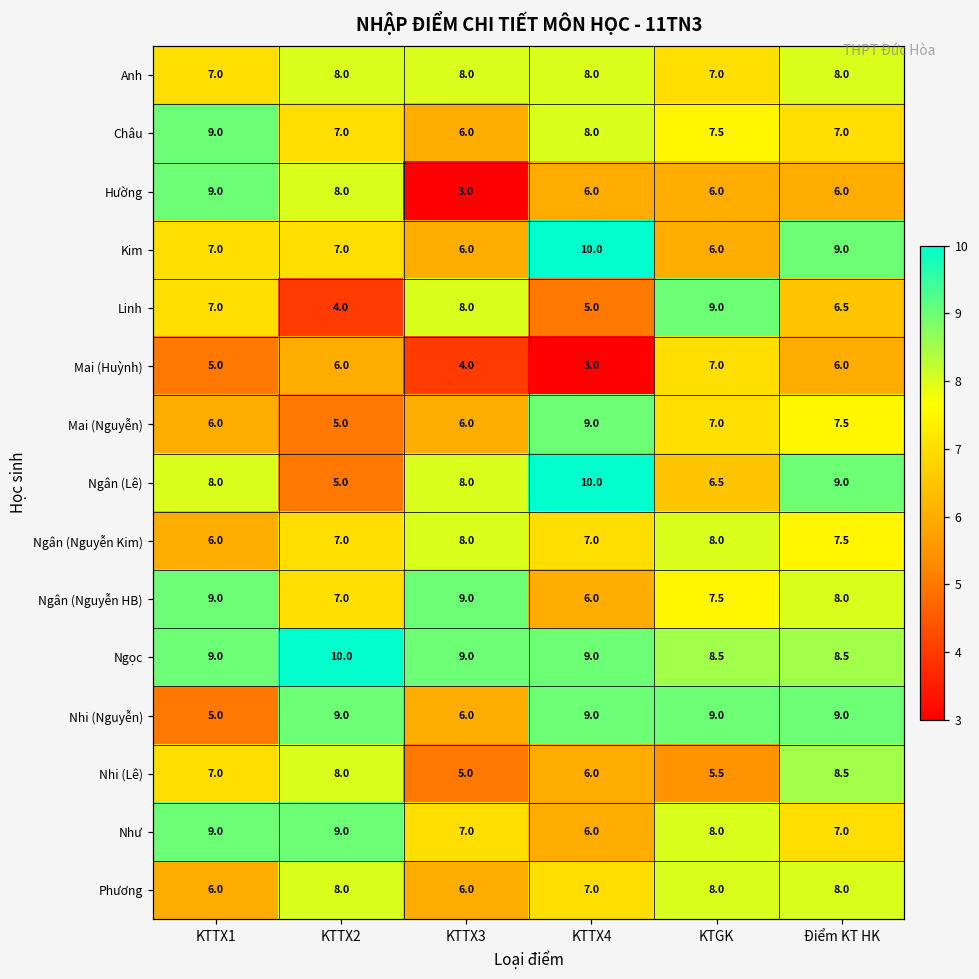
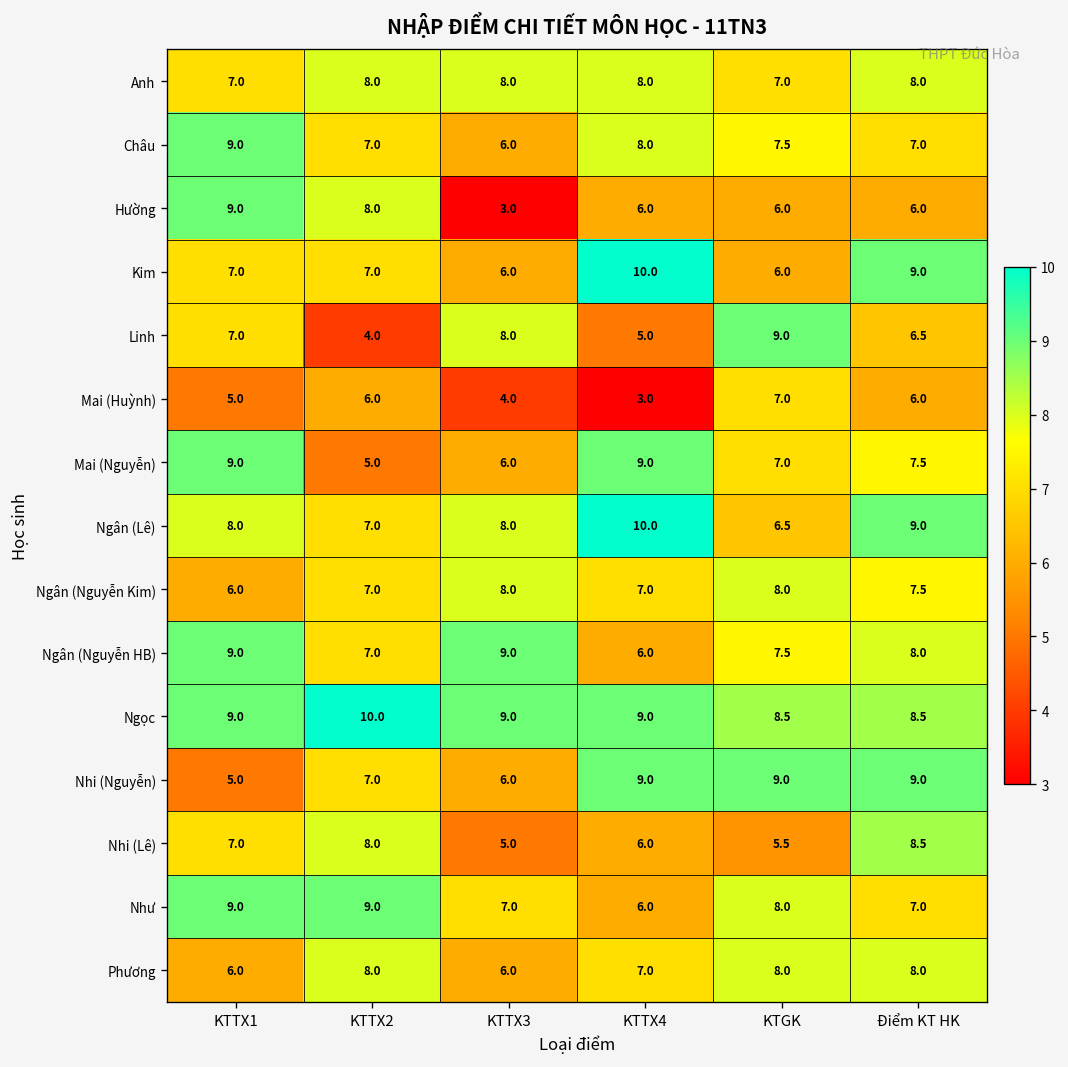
  {
    "Anh": {
      "KTTX1": 7.0,
      "KTTX2": 8.0,
      "KTTX3": 8.0,
      "KTTX4": 8.0,
      "KTGK": 7.0,
      "Điểm KT HK": 8.0
    },
    "Châu": {
      "KTTX1": 9.0,
      "KTTX2": 7.0,
      "KTTX3": 6.0,
      "KTTX4": 8.0,
      "KTGK": 7.5,
      "Điểm KT HK": 7.0
    },
    "Hường": {
      "KTTX1": 9.0,
      "KTTX2": 8.0,
      "KTTX3": 3.0,
      "KTTX4": 6.0,
      "KTGK": 6.0,
      "Điểm KT HK": 6.0
    },
    "Kim": {
      "KTTX1": 7.0,
      "KTTX2": 7.0,
      "KTTX3": 6.0,
      "KTTX4": 10.0,
      "KTGK": 6.0,
      "Điểm KT HK": 9.0
    },
    "Linh": {
      "KTTX1": 7.0,
      "KTTX2": 4.0,
      "KTTX3": 8.0,
      "KTTX4": 5.0,
      "KTGK": 9.0,
      "Điểm KT HK": 6.5
    },
    "Mai (Huỳnh)": {
      "KTTX1": 5.0,
      "KTTX2": 6.0,
      "KTTX3": 4.0,
      "KTTX4": 3.0,
      "KTGK": 7.0,
      "Điểm KT HK": 6.0
    },
    "Mai (Nguyễn)": {
-     "KTTX1": 6.0,
+     "KTTX1": 9.0,
      "KTTX2": 5.0,
      "KTTX3": 6.0,
      "KTTX4": 9.0,
      "KTGK": 7.0,
      "Điểm KT HK": 7.5
    },
    "Ngân (Lê)": {
      "KTTX1": 8.0,
-     "KTTX2": 5.0,
+     "KTTX2": 7.0,
      "KTTX3": 8.0,
      "KTTX4": 10.0,
      "KTGK": 6.5,
      "Điểm KT HK": 9.0
    },
    "Ngân (Nguyễn Kim)": {
      "KTTX1": 6.0,
      "KTTX2": 7.0,
      "KTTX3": 8.0,
      "KTTX4": 7.0,
      "KTGK": 8.0,
      "Điểm KT HK": 7.5
    },
    "Ngân (Nguyễn HB)": {
      "KTTX1": 9.0,
      "KTTX2": 7.0,
      "KTTX3": 9.0,
      "KTTX4": 6.0,
      "KTGK": 7.5,
      "Điểm KT HK": 8.0
    },
    "Ngọc": {
      "KTTX1": 9.0,
      "KTTX2": 10.0,
      "KTTX3": 9.0,
      "KTTX4": 9.0,
      "KTGK": 8.5,
      "Điểm KT HK": 8.5
    },
    "Nhi (Nguyễn)": {
      "KTTX1": 5.0,
-     "KTTX2": 9.0,
+     "KTTX2": 7.0,
      "KTTX3": 6.0,
      "KTTX4": 9.0,
      "KTGK": 9.0,
      "Điểm KT HK": 9.0
    },
    "Nhi (Lê)": {
      "KTTX1": 7.0,
      "KTTX2": 8.0,
      "KTTX3": 5.0,
      "KTTX4": 6.0,
      "KTGK": 5.5,
      "Điểm KT HK": 8.5
    },
    "Như": {
      "KTTX1": 9.0,
      "KTTX2": 9.0,
      "KTTX3": 7.0,
      "KTTX4": 6.0,
      "KTGK": 8.0,
      "Điểm KT HK": 7.0
    },
    "Phương": {
      "KTTX1": 6.0,
      "KTTX2": 8.0,
      "KTTX3": 6.0,
      "KTTX4": 7.0,
      "KTGK": 8.0,
      "Điểm KT HK": 8.0
    }
  }
